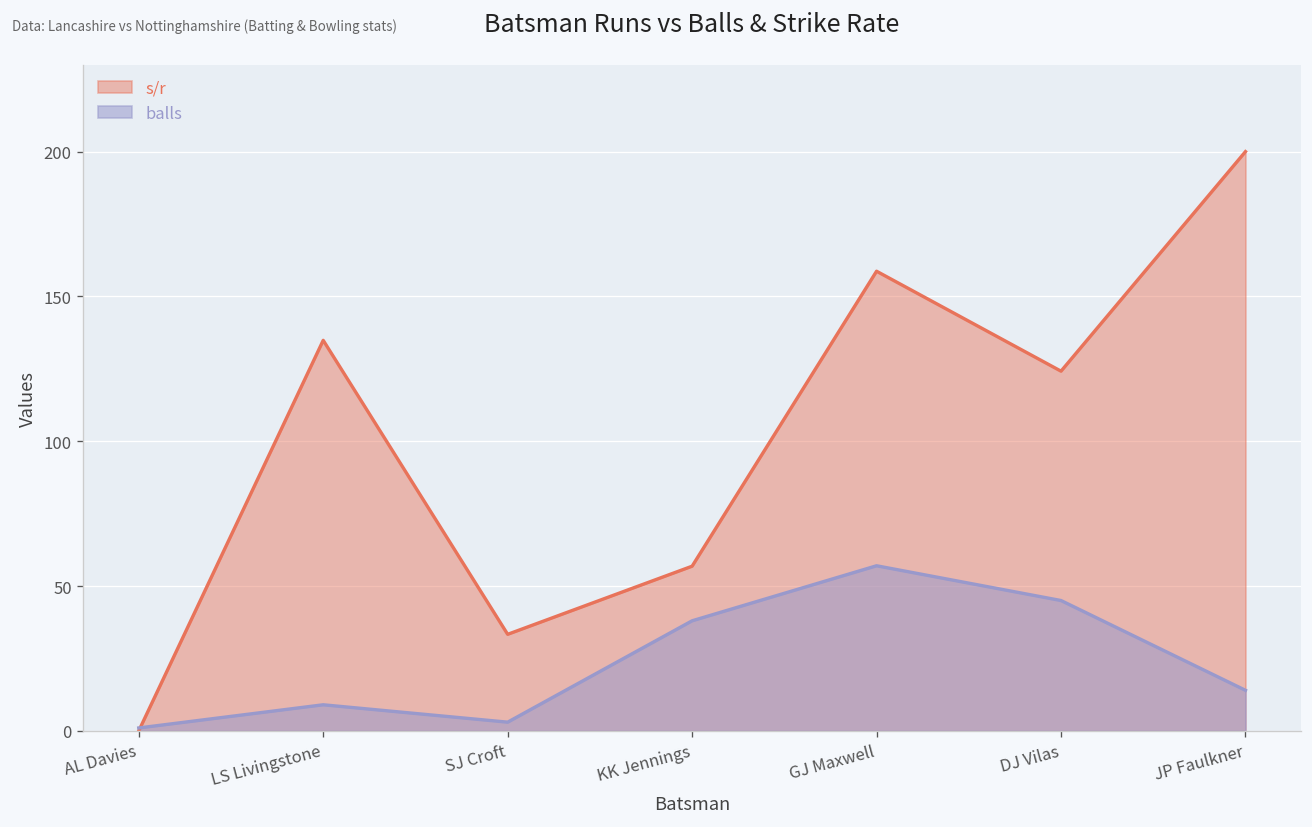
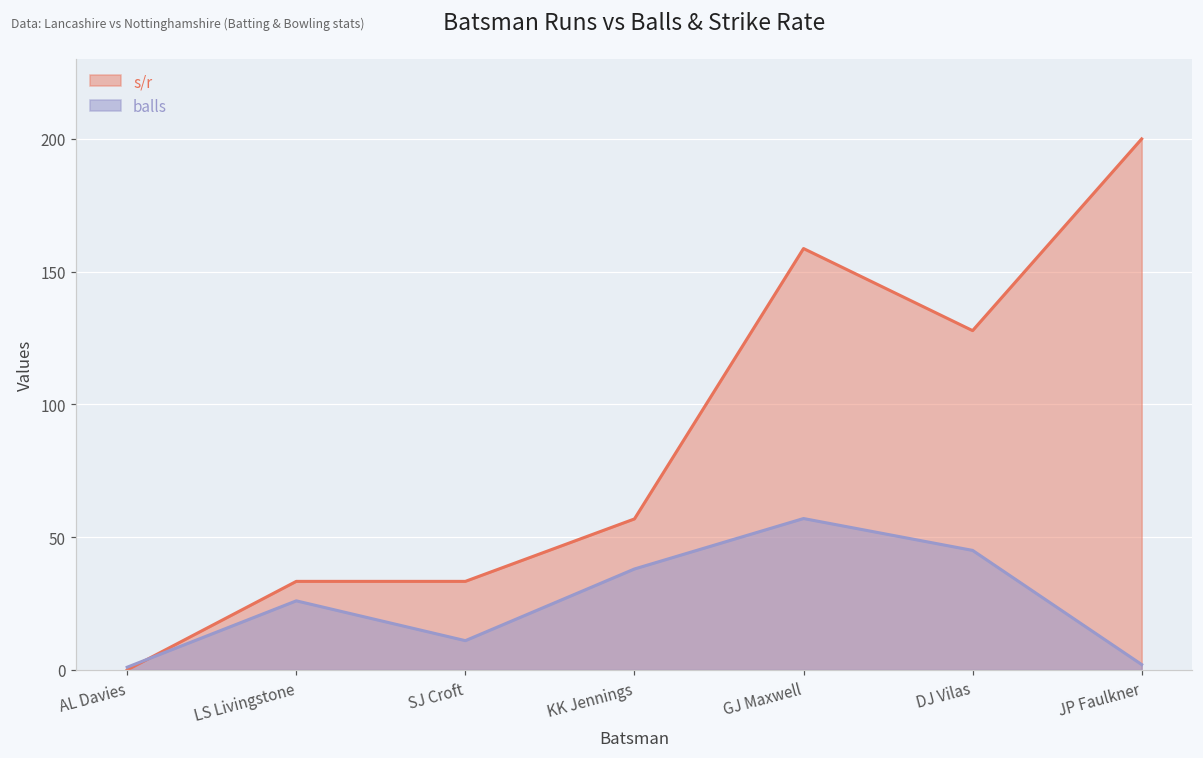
  {
    "s/r": {
-     "LS Livingstone": 135,
+     "LS Livingstone": 33,
      "SJ Croft": 33,
      "KK Jennings": 57,
      "GJ Maxwell": 159,
-     "DJ Vilas": 124,
+     "DJ Vilas": 128,
      "JP Faulkner": 200
    },
    "balls": {
-     "LS Livingstone": 9,
-     "SJ Croft": 3,
+     "LS Livingstone": 26,
+     "SJ Croft": 11,
      "KK Jennings": 38,
      "GJ Maxwell": 57,
      "DJ Vilas": 45,
-     "JP Faulkner": 14
+     "JP Faulkner": 2
    }
  }
